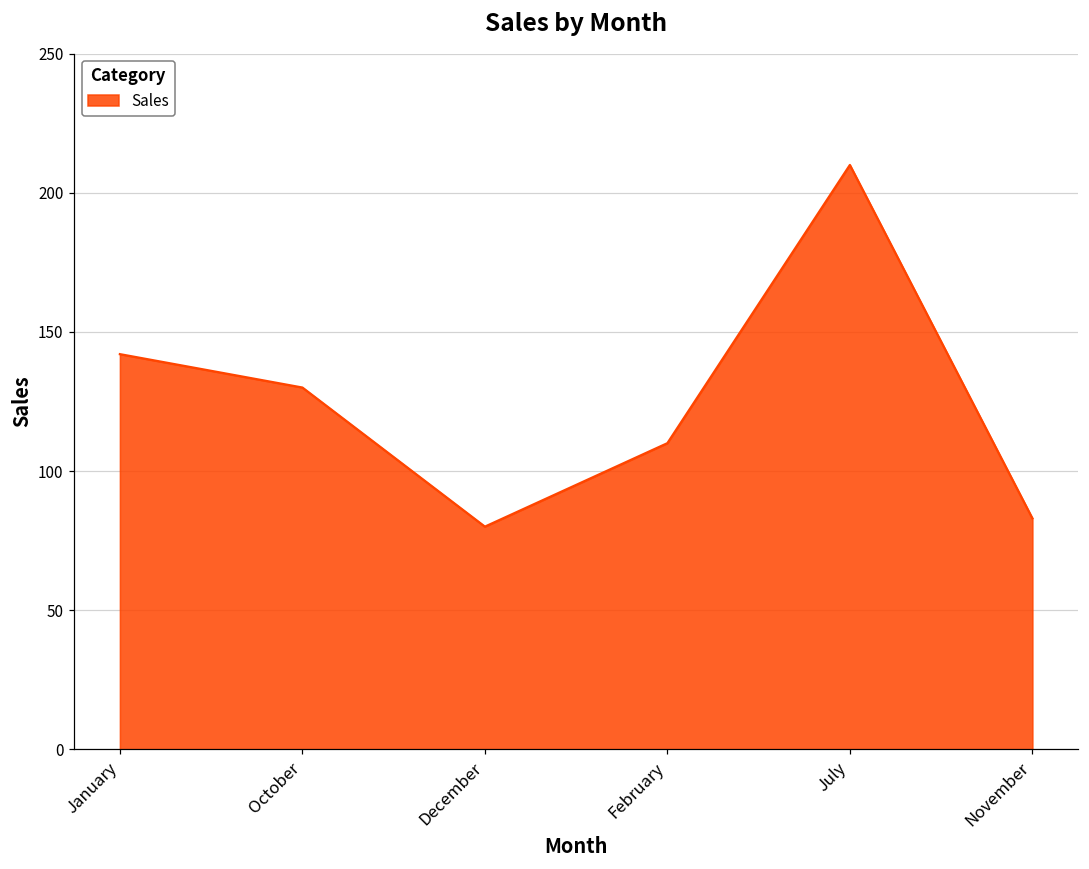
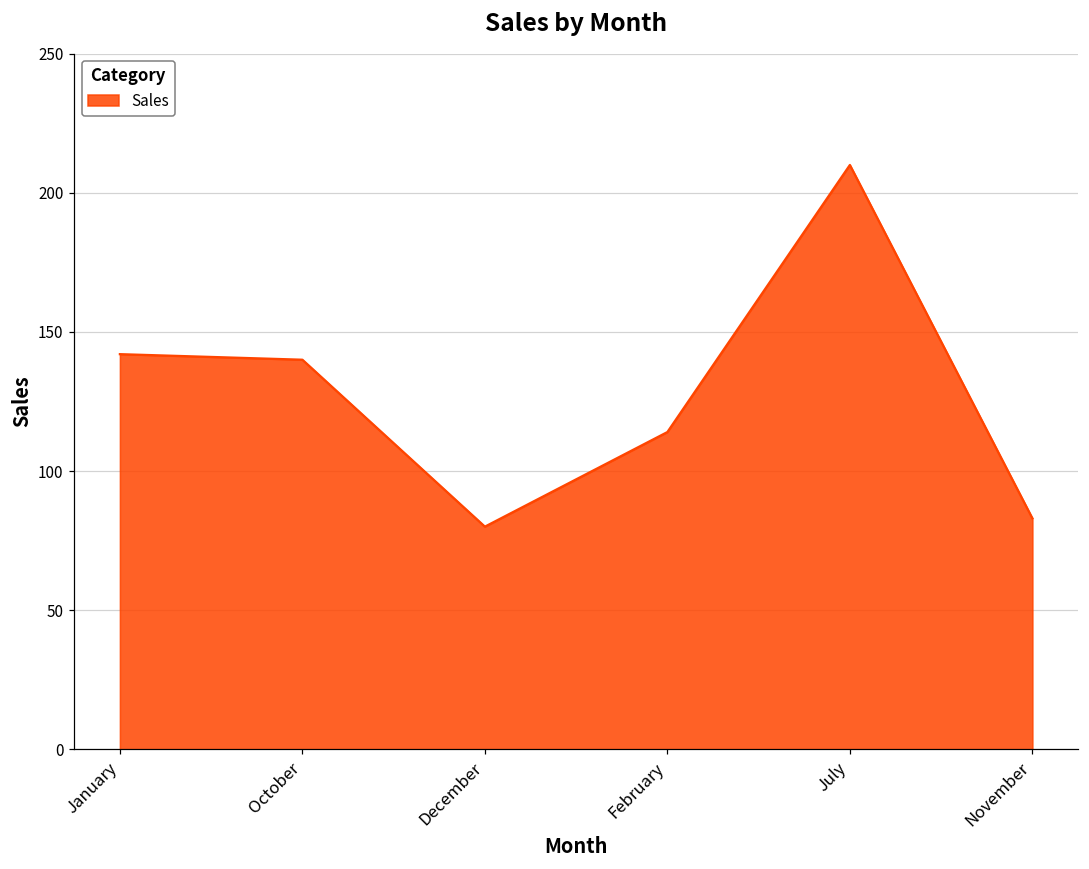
  {
    "January": 142,
-   "October": 130,
+   "October": 140,
    "December": 80,
-   "February": 110,
+   "February": 114,
    "July": 210,
    "November": 83
  }
